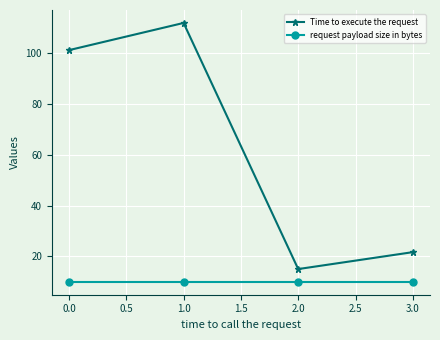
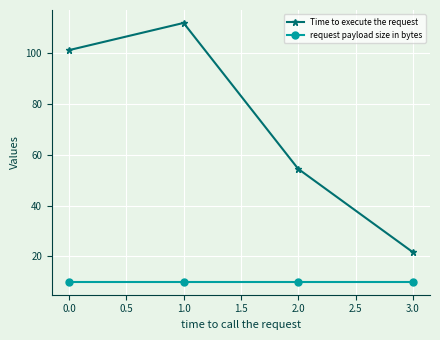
  {
    "Time to execute the request": {
      "0.0": 101,
      "1.0": 112,
-     "2.0": 15,
+     "2.0": 54,
      "3.0": 22
    },
    "request payload size in bytes": {
      "0.0": 10,
      "1.0": 10,
      "2.0": 10,
      "3.0": 10
    }
  }
